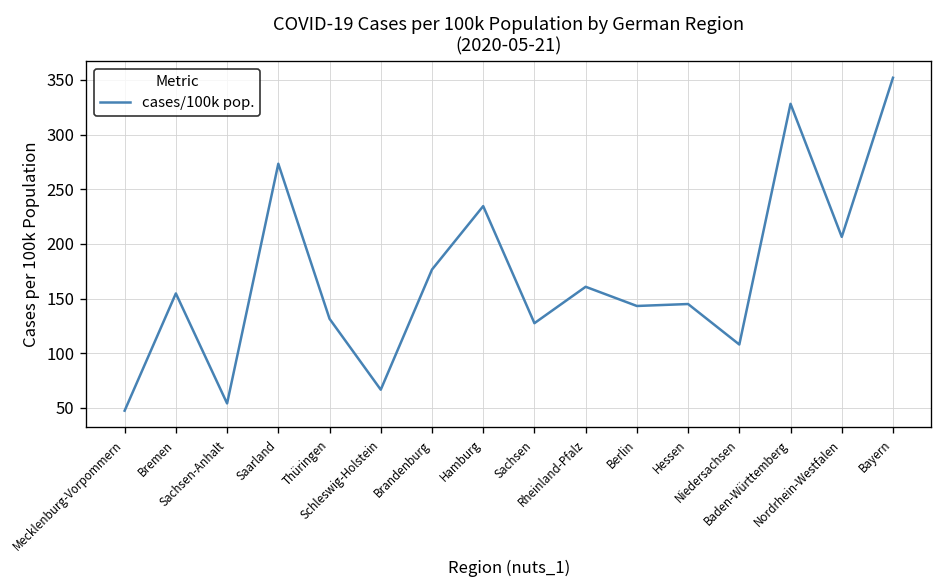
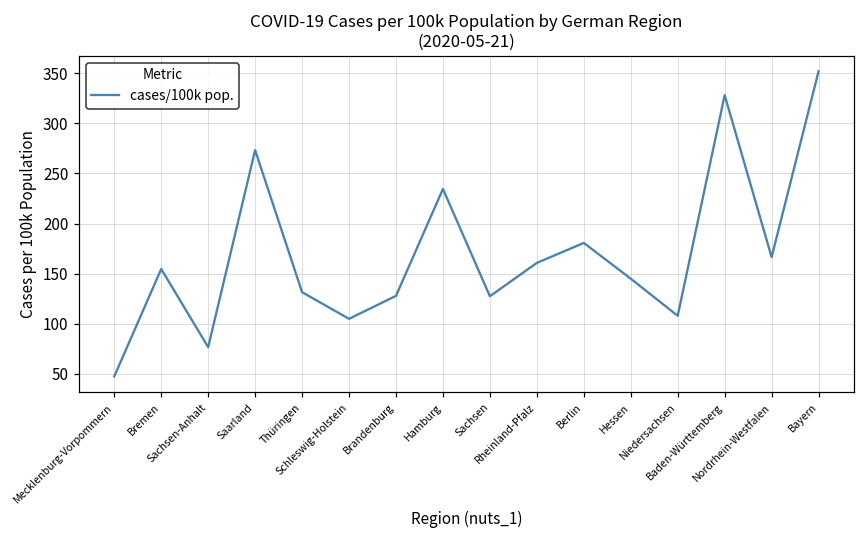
  {
    "Mecklenburg-Vorpommern": 50,
    "Bremen": 150,
-   "Sachsen-Anhalt": 50,
+   "Sachsen-Anhalt": 80,
    "Saarland": 270,
    "Thüringen": 130,
-   "Schleswig-Holstein": 70,
-   "Brandenburg": 180,
+   "Schleswig-Holstein": 100,
+   "Brandenburg": 130,
    "Hamburg": 230,
    "Sachsen": 130,
    "Rheinland-Pfalz": 160,
-   "Berlin": 140,
+   "Berlin": 180,
    "Hessen": 140,
    "Niedersachsen": 110,
    "Baden-Württemberg": 330,
-   "Nordrhein-Westfalen": 210,
+   "Nordrhein-Westfalen": 170,
    "Bayern": 350
  }
